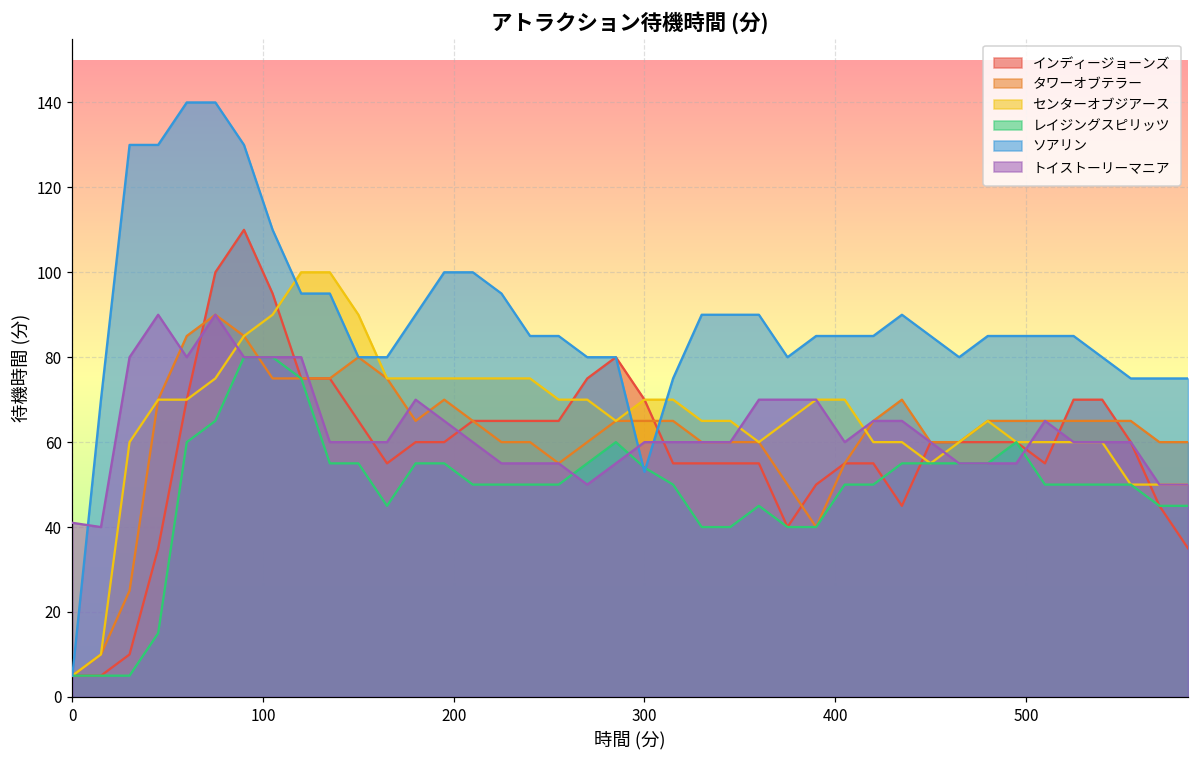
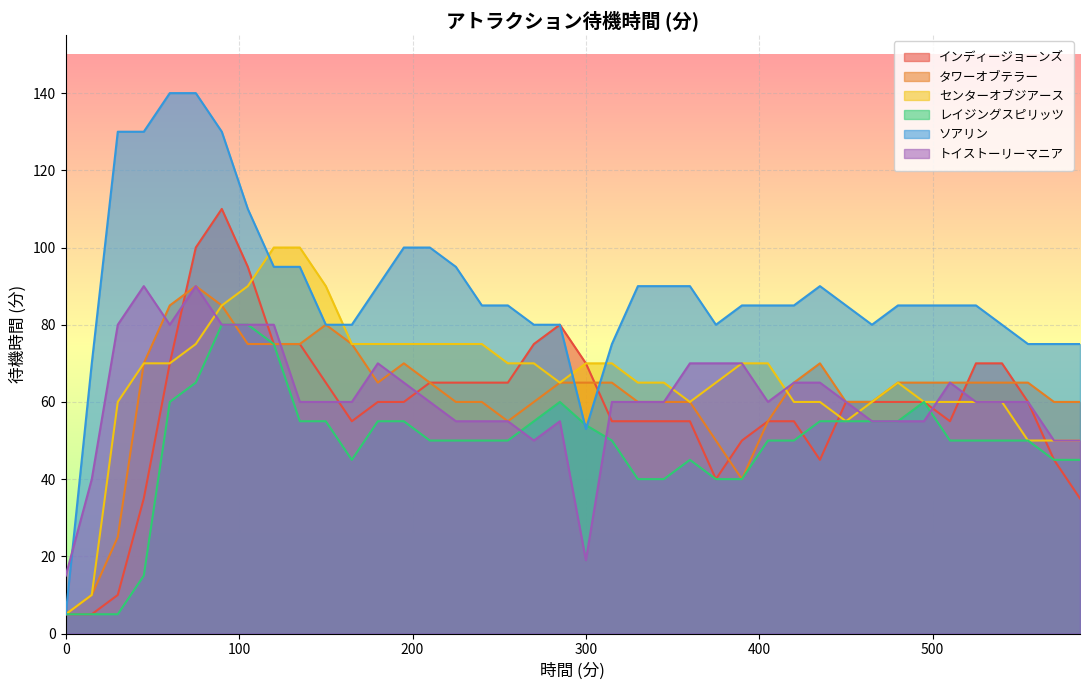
  {
    "レイジングスピリッツ": {
      "300": 54
    },
    "ソアリン": {
      "300": 53
    },
    "トイストーリーマニア": {
-     "0": 41,
-     "300": 60
+     "0": 15,
+     "300": 19
    }
  }
